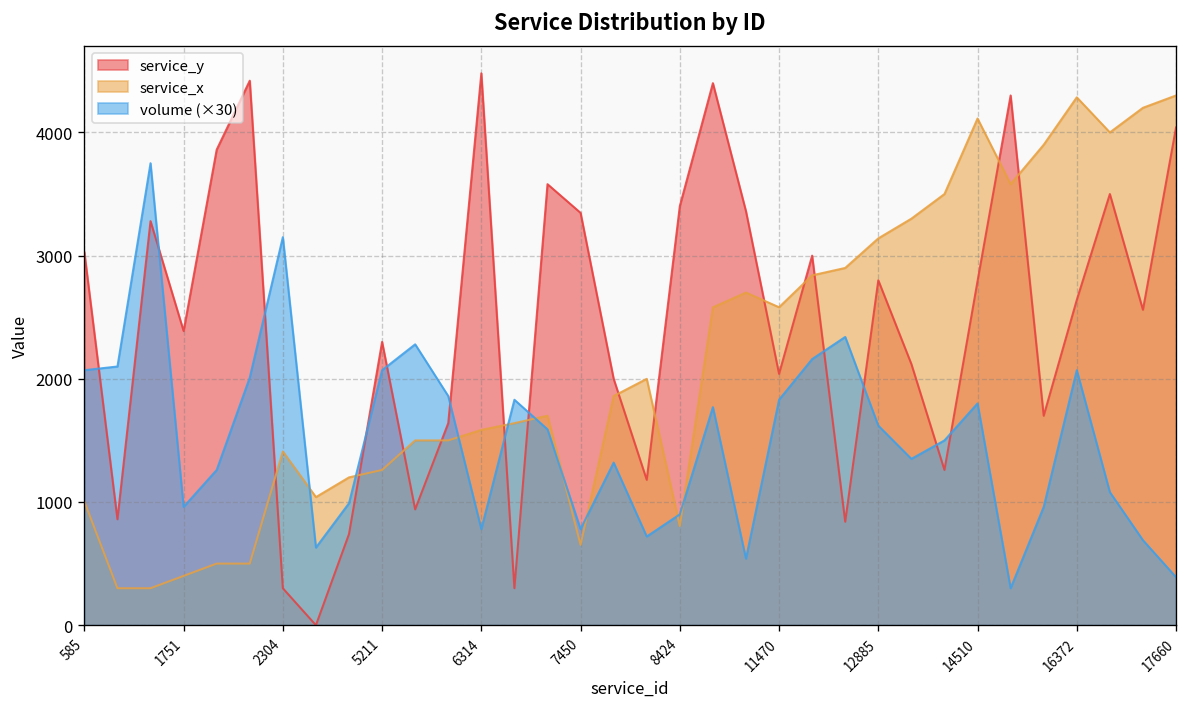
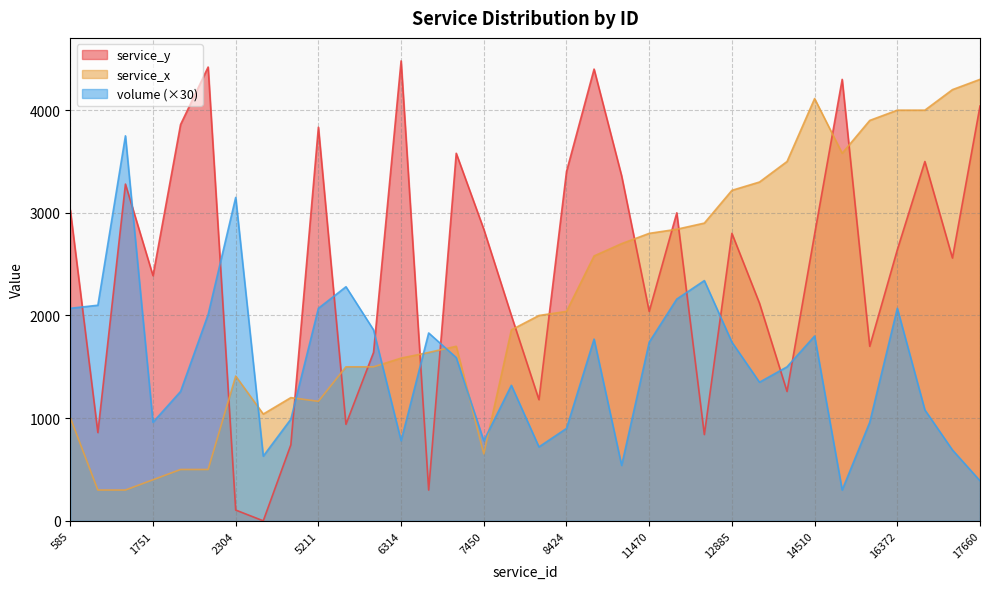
  {
    "service_y": {
      "585": 3030,
      "1751": 2390,
-     "2304": 300,
-     "5211": 2300,
+     "2304": 110,
+     "5211": 3830,
      "6314": 4480,
-     "7450": 3350,
+     "7450": 2840,
      "8424": 3400,
      "11470": 2040,
      "12885": 2800,
      "14510": 2790,
      "16372": 2640,
      "17660": 4040
    },
    "service_x": {
      "585": 1010,
      "1751": 400,
      "2304": 1410,
-     "5211": 1260,
+     "5211": 1160,
      "6314": 1590,
      "7450": 650,
-     "8424": 800,
-     "11470": 2580,
-     "12885": 3140,
+     "8424": 2040,
+     "11470": 2800,
+     "12885": 3220,
      "14510": 4110,
-     "16372": 4290,
+     "16372": 4000,
      "17660": 4300
    },
    "volume (×30)": {
      "585": 2070,
      "1751": 960,
      "2304": 3150,
      "5211": 2070,
      "6314": 780,
      "7450": 780,
      "8424": 900,
-     "11470": 1830,
-     "12885": 1620,
+     "11470": 1740,
+     "12885": 1740,
      "14510": 1800,
      "16372": 2070,
      "17660": 390
    }
  }
